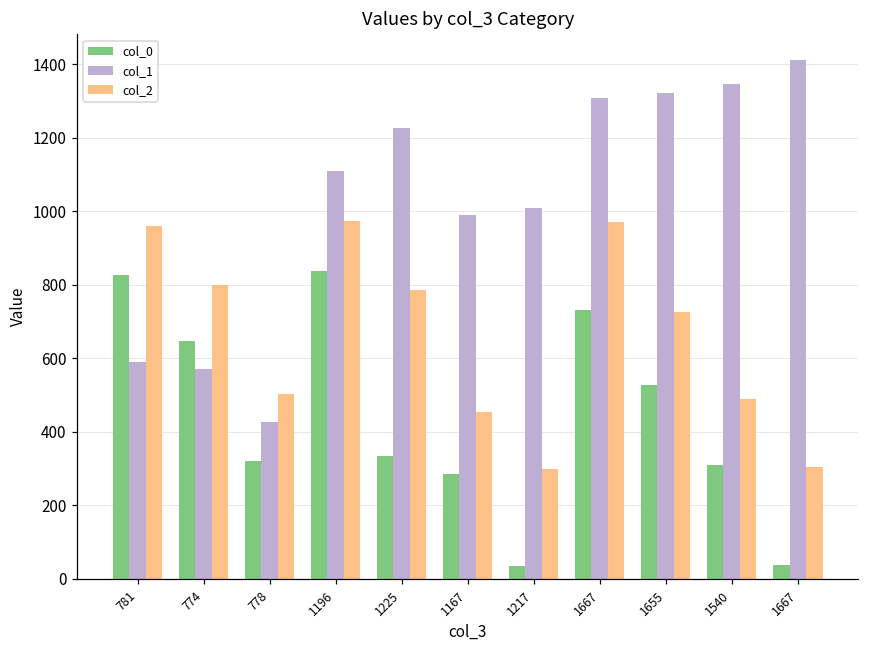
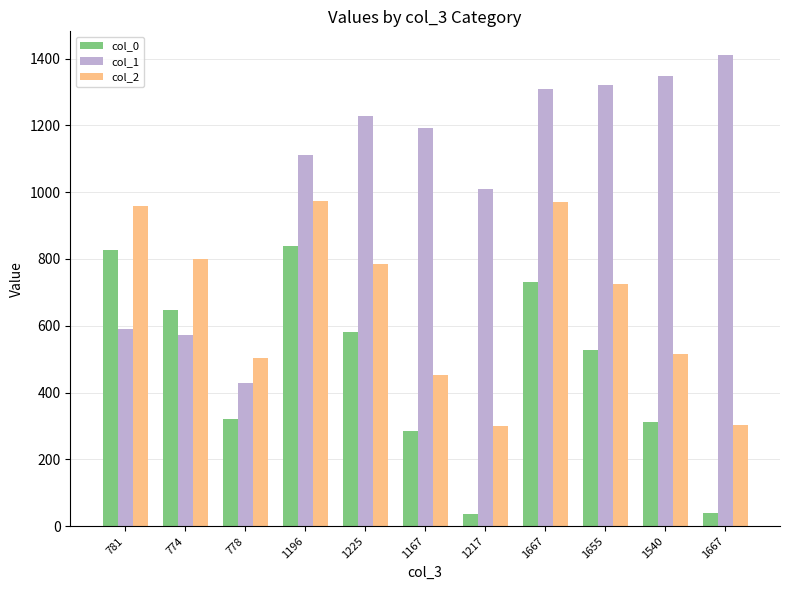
  {
    "col_0": {
      "781": 830,
      "774": 650,
      "778": 320,
      "1196": 840,
-     "1225": 340,
+     "1225": 580,
      "1167": 290,
      "1217": 40,
      "1655": 530,
      "1540": 310
    },
    "col_1": {
      "781": 590,
      "774": 570,
      "778": 430,
      "1196": 1110,
      "1225": 1230,
-     "1167": 990,
+     "1167": 1190,
      "1217": 1010,
      "1655": 1320,
      "1540": 1350
    },
    "col_2": {
      "781": 960,
      "774": 800,
      "778": 500,
      "1196": 980,
      "1225": 790,
      "1167": 450,
      "1217": 300,
      "1655": 730,
-     "1540": 490
+     "1540": 520
    }
  }
